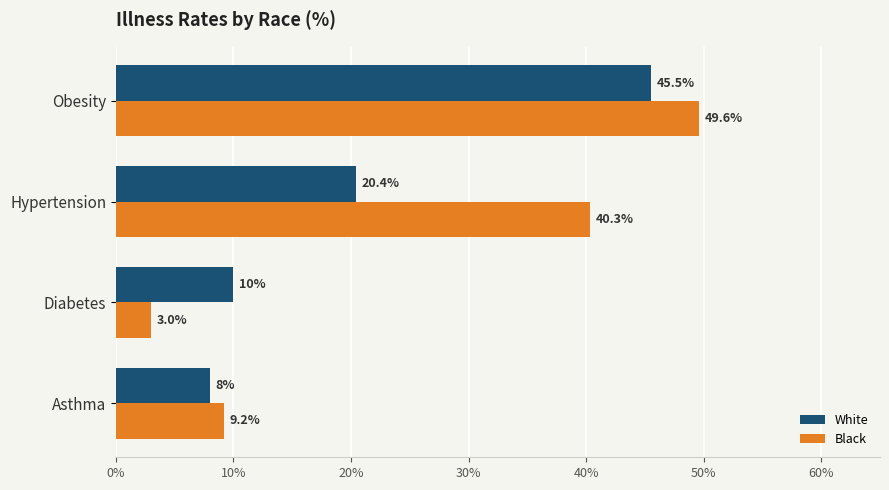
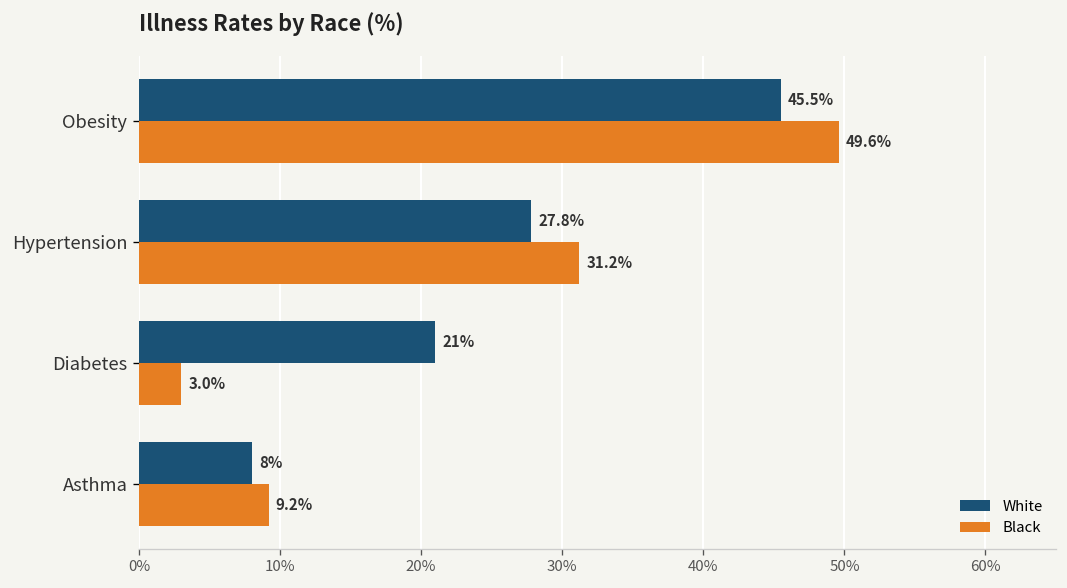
  {
    "White": {
      "Obesity": "45.5%",
-     "Hypertension": "20.4%",
-     "Diabetes": "10%",
+     "Hypertension": "27.8%",
+     "Diabetes": "21%",
      "Asthma": "8%"
    },
    "Black": {
      "Obesity": "49.6%",
-     "Hypertension": "40.3%",
+     "Hypertension": "31.2%",
      "Diabetes": "3.0%",
      "Asthma": "9.2%"
    }
  }
